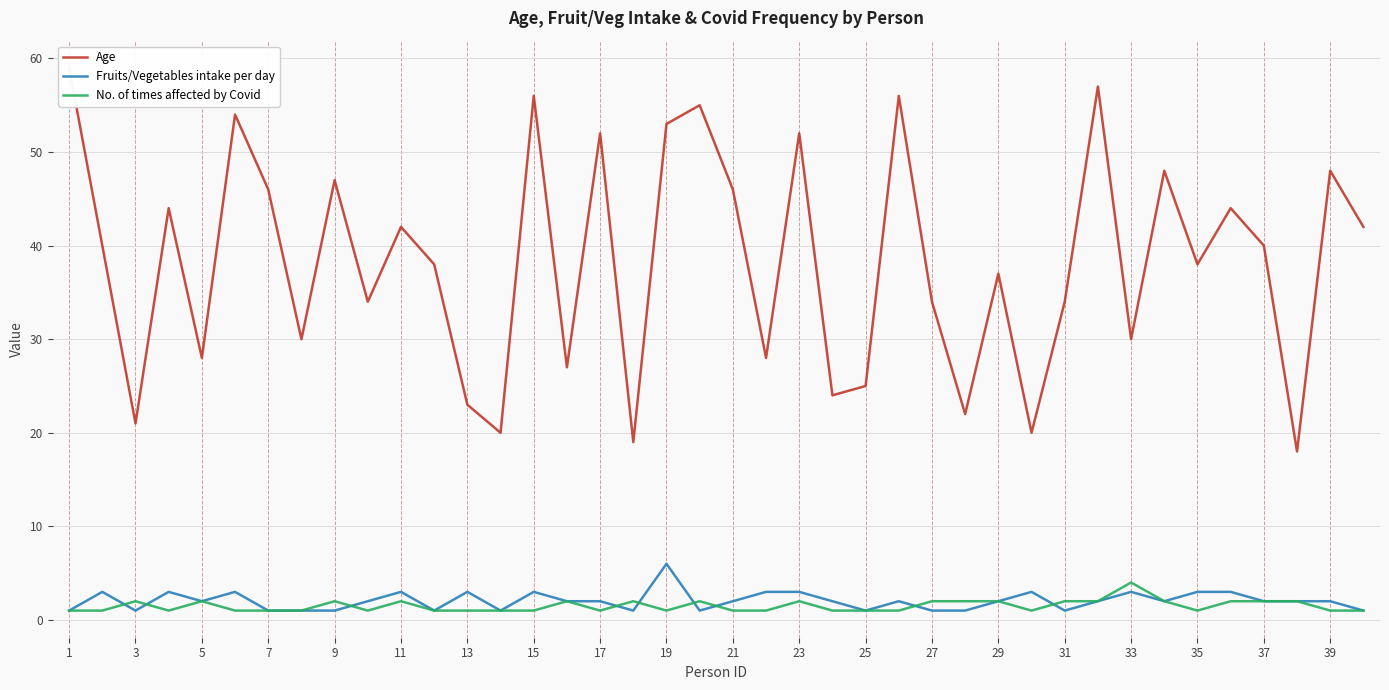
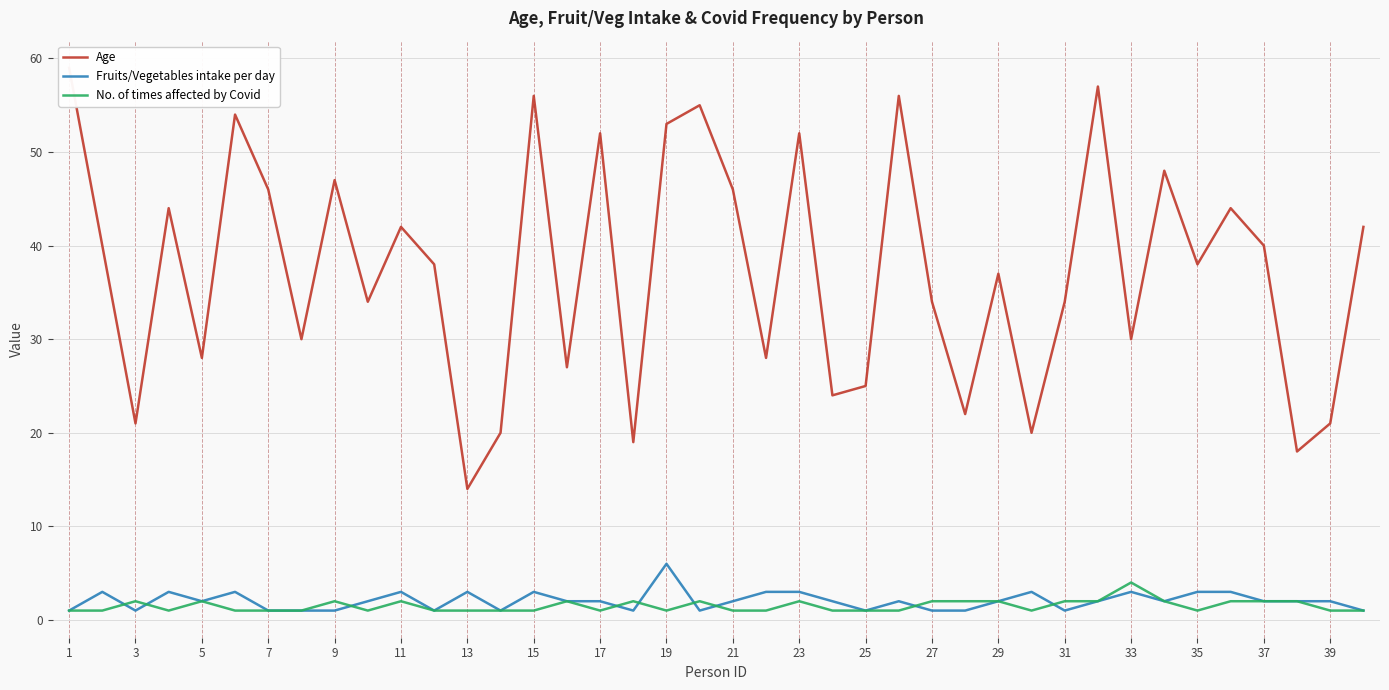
  {
    "Age": {
      "3": 21,
      "5": 28,
      "7": 46,
      "9": 47,
      "11": 42,
-     "13": 23,
+     "13": 14,
      "15": 56,
      "17": 52,
      "19": 53,
      "21": 46,
      "23": 52,
      "25": 25,
      "27": 34,
      "29": 37,
      "31": 34,
      "33": 30,
      "35": 38,
      "37": 40,
-     "39": 48
+     "39": 21
    },
    "Fruits/Vegetables intake per day": {
      "3": 1,
      "9": 1,
      "11": 3,
      "13": 3,
      "15": 3,
      "17": 2,
      "19": 6,
      "21": 2,
      "23": 3,
      "27": 1,
      "31": 1,
      "33": 3,
      "35": 3,
      "39": 2
    },
    "No. of times affected by Covid": {
      "3": 2,
      "9": 2,
      "11": 2,
      "13": 1,
      "15": 1,
      "17": 1,
      "19": 1,
      "21": 1,
      "23": 2,
      "27": 2,
      "31": 2,
      "33": 4,
      "35": 1,
      "39": 1
    }
  }
